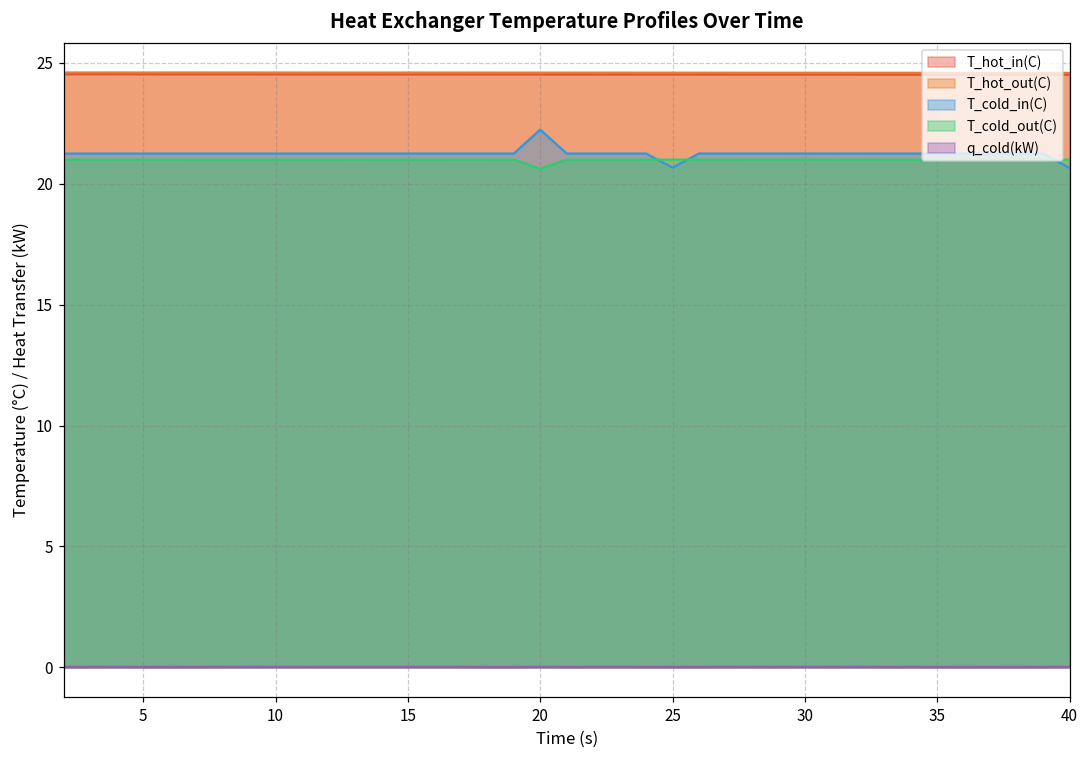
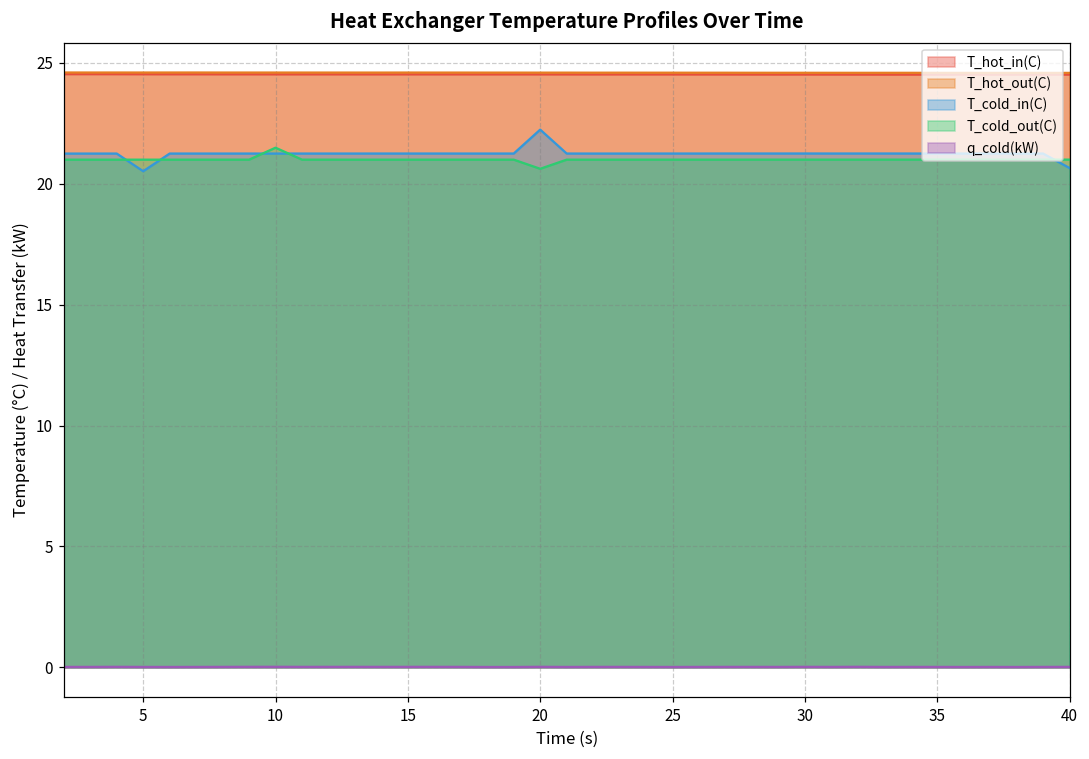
  {
    "T_cold_in(C)": {
-     "5": 21.2,
+     "5": 20.5,
      "10": 21.2,
      "15": 21.2,
      "20": 22.2,
-     "25": 20.7,
+     "25": 21.2,
      "30": 21.3,
      "40": 20.6
    },
    "T_cold_out(C)": {
      "5": 21.0,
-     "10": 21.0,
+     "10": 21.5,
      "15": 21.0,
      "20": 20.6,
      "25": 21.0,
      "30": 21.0,
      "40": 21.0
    },
    "q_cold(kW)": {
      "5": 0.0,
      "10": 0.0,
      "15": 0.0,
      "20": 0.0,
      "25": 0.0,
      "30": 0.0,
      "35": 0.0,
      "40": 0.0
    }
  }
